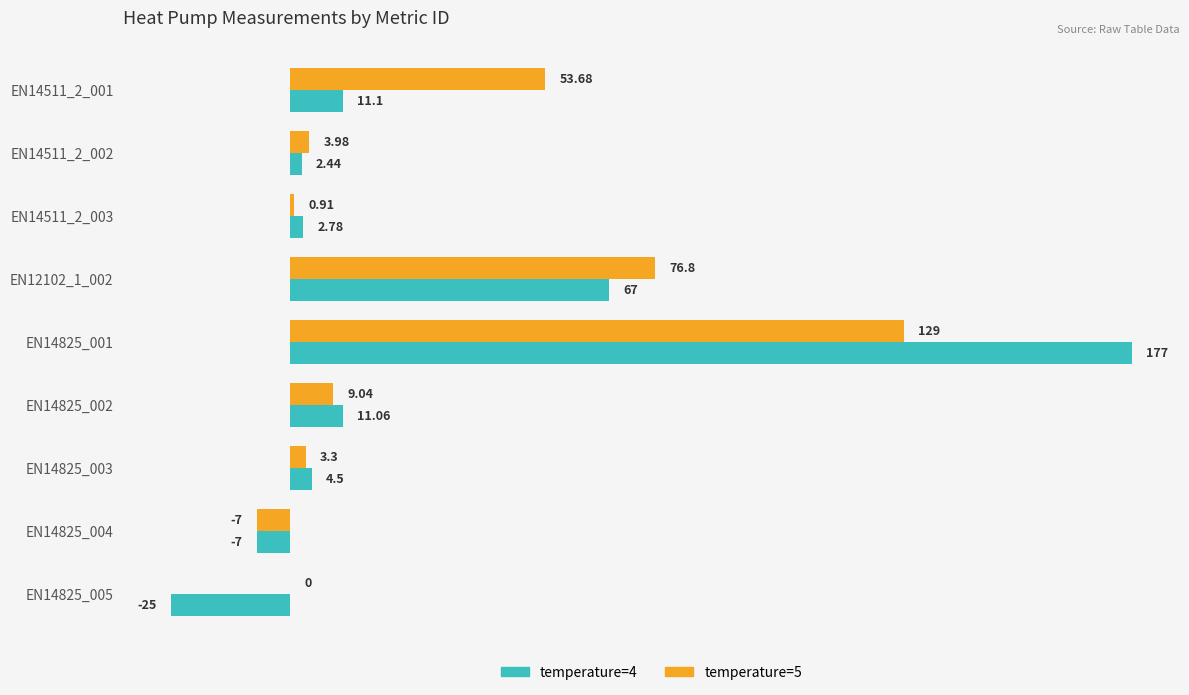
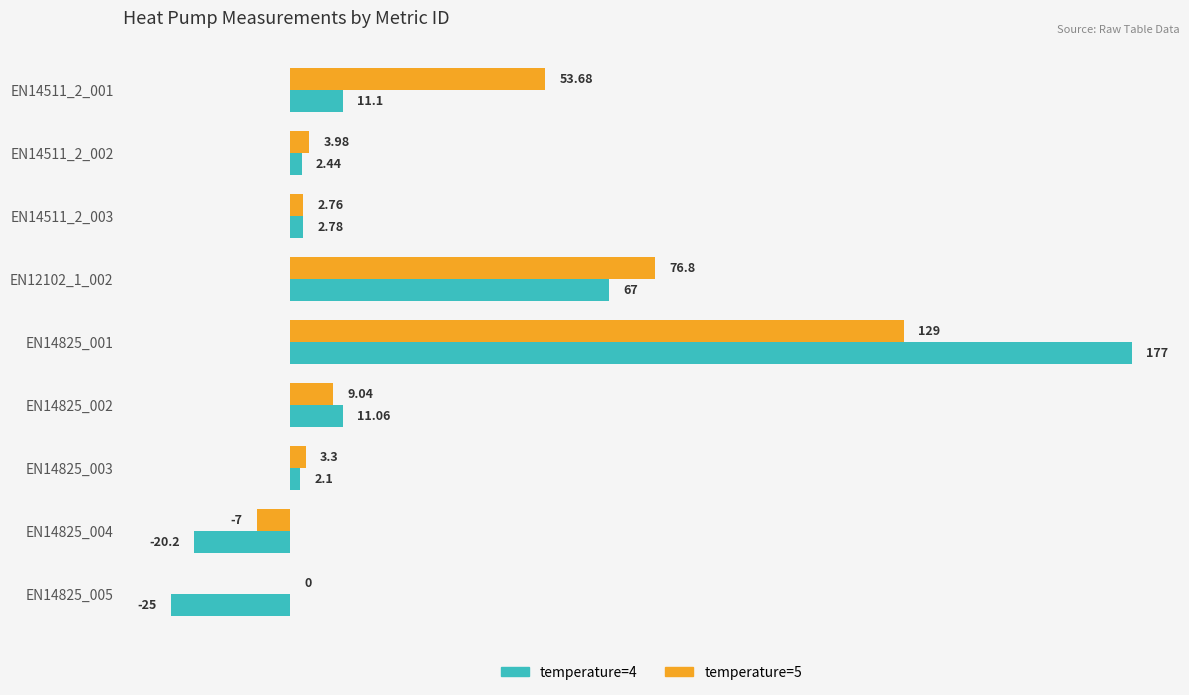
  {
    "temperature=4": {
      "EN14511_2_001": 11.1,
      "EN14511_2_002": 2.44,
      "EN14511_2_003": 2.78,
      "EN12102_1_002": 67,
      "EN14825_001": 177,
      "EN14825_002": 11.06,
-     "EN14825_003": 4.5,
-     "EN14825_004": -7,
+     "EN14825_003": 2.1,
+     "EN14825_004": -20.2,
      "EN14825_005": -25
    },
    "temperature=5": {
      "EN14511_2_001": 53.68,
      "EN14511_2_002": 3.98,
-     "EN14511_2_003": 0.91,
+     "EN14511_2_003": 2.76,
      "EN12102_1_002": 76.8,
      "EN14825_001": 129,
      "EN14825_002": 9.04,
      "EN14825_003": 3.3,
      "EN14825_004": -7,
      "EN14825_005": 0
    }
  }
